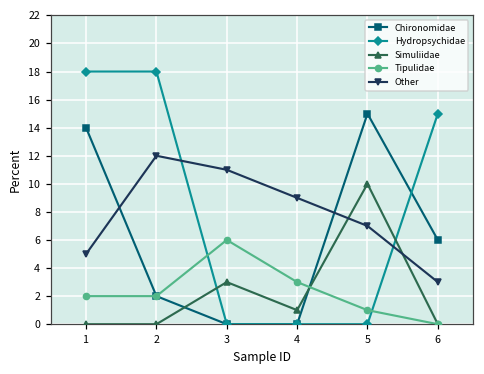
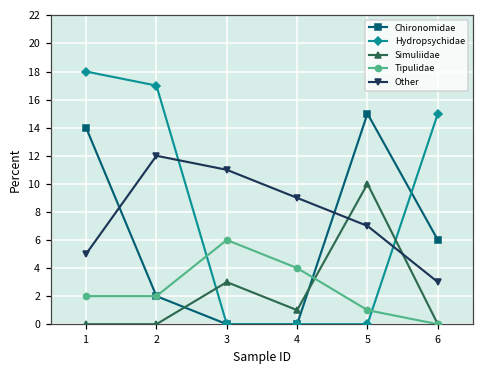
  {
    "Hydropsychidae": {
      "1": 18,
-     "2": 18,
+     "2": 17,
      "5": 0,
      "6": 15
    },
    "Tipulidae": {
      "1": 2,
      "3": 6,
-     "4": 3,
+     "4": 4,
      "5": 1
    }
  }
